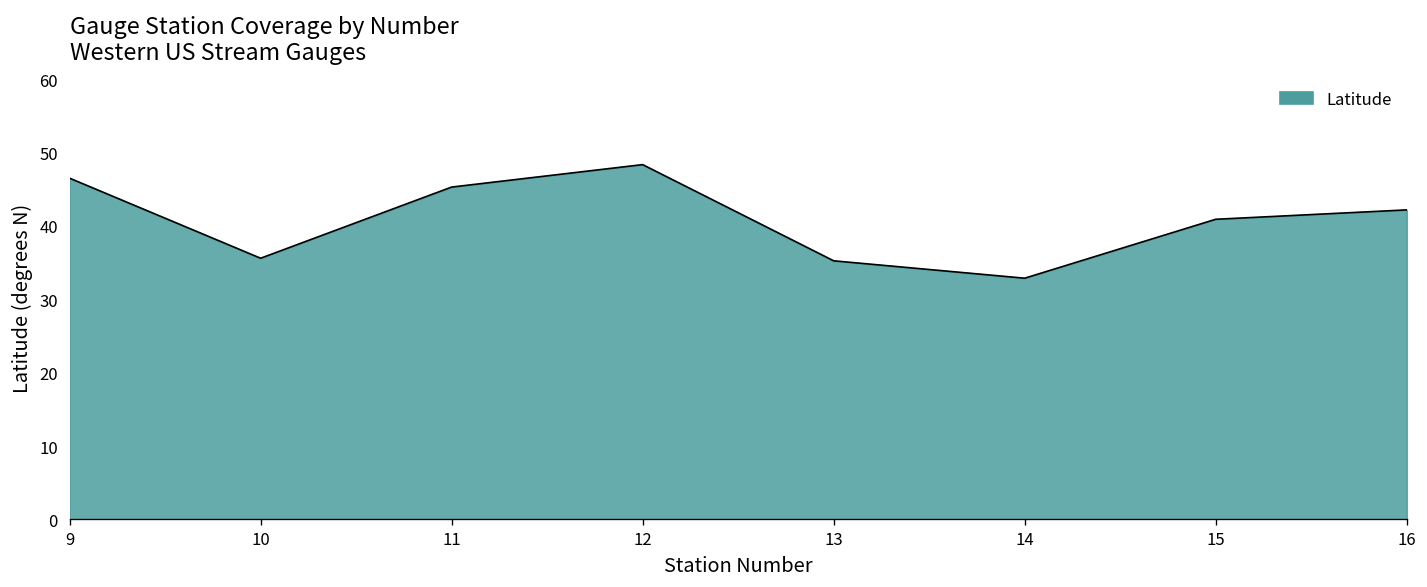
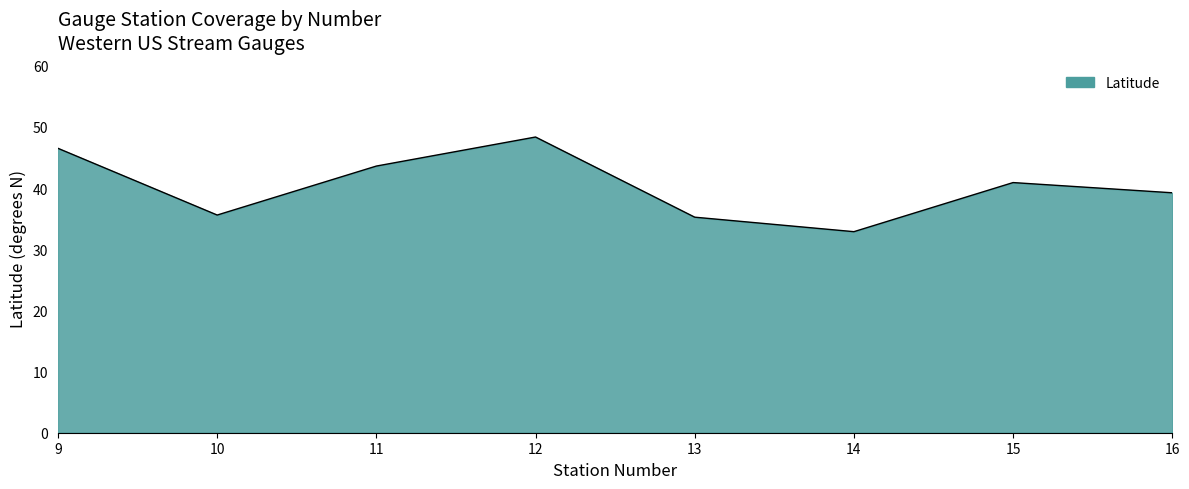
  {
    "9": 47,
    "10": 36,
-   "11": 45,
+   "11": 44,
    "12": 48,
    "13": 35,
    "14": 33,
    "15": 41,
-   "16": 42
+   "16": 39
  }
